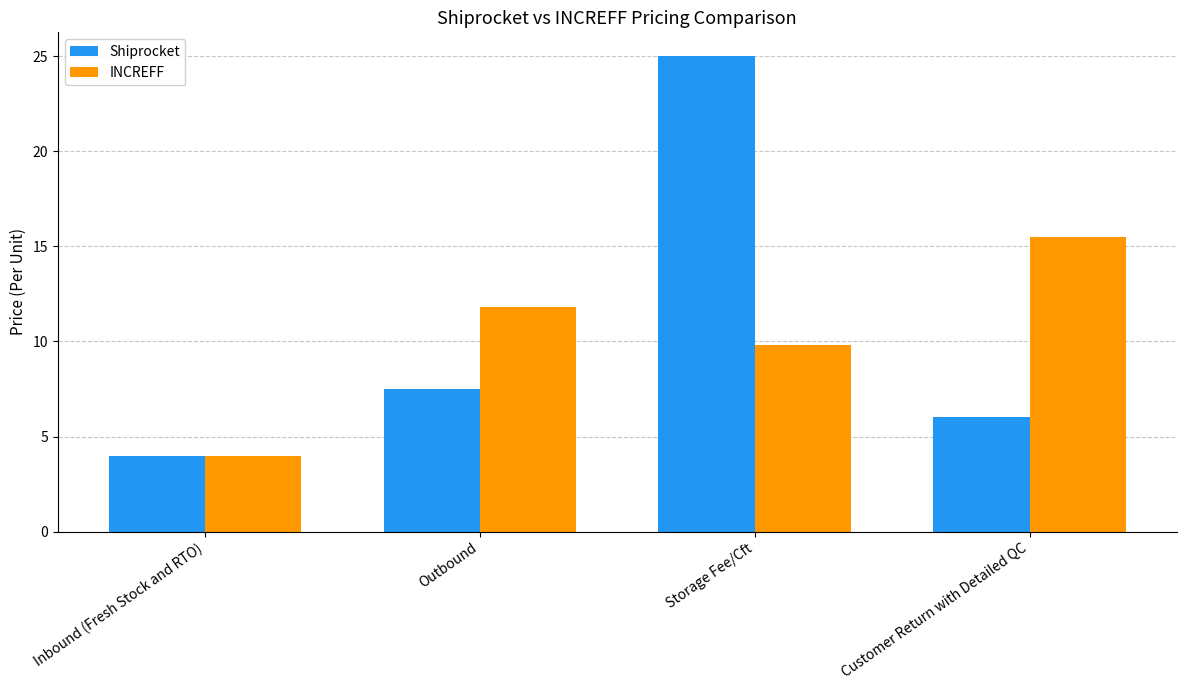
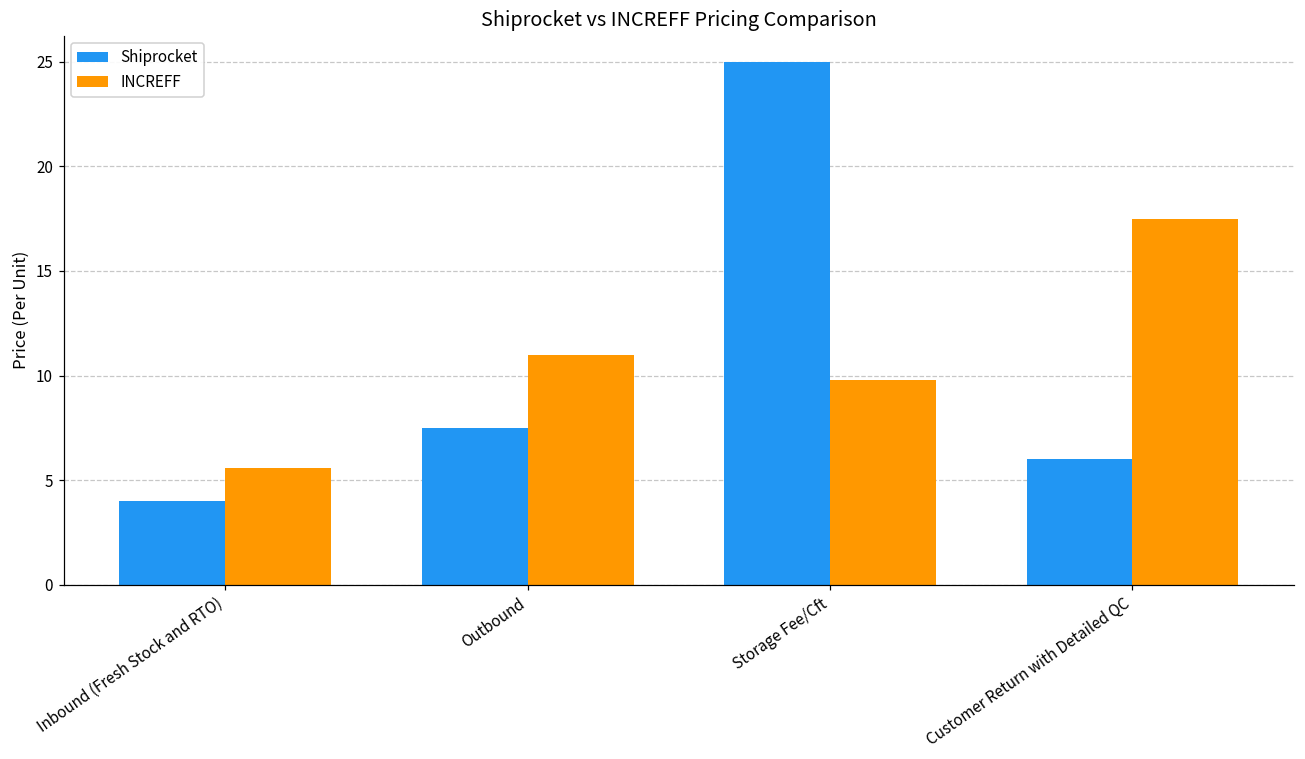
  {
    "Shiprocket": {
      "Inbound (Fresh Stock and RTO)": 4.0,
      "Outbound": 7.5,
      "Storage Fee/Cft": 25.0,
      "Customer Return with Detailed QC": 6.0
    },
    "INCREFF": {
-     "Inbound (Fresh Stock and RTO)": 4.0,
-     "Outbound": 11.8,
+     "Inbound (Fresh Stock and RTO)": 5.6,
+     "Outbound": 11.0,
      "Storage Fee/Cft": 9.8,
-     "Customer Return with Detailed QC": 15.5
+     "Customer Return with Detailed QC": 17.5
    }
  }
